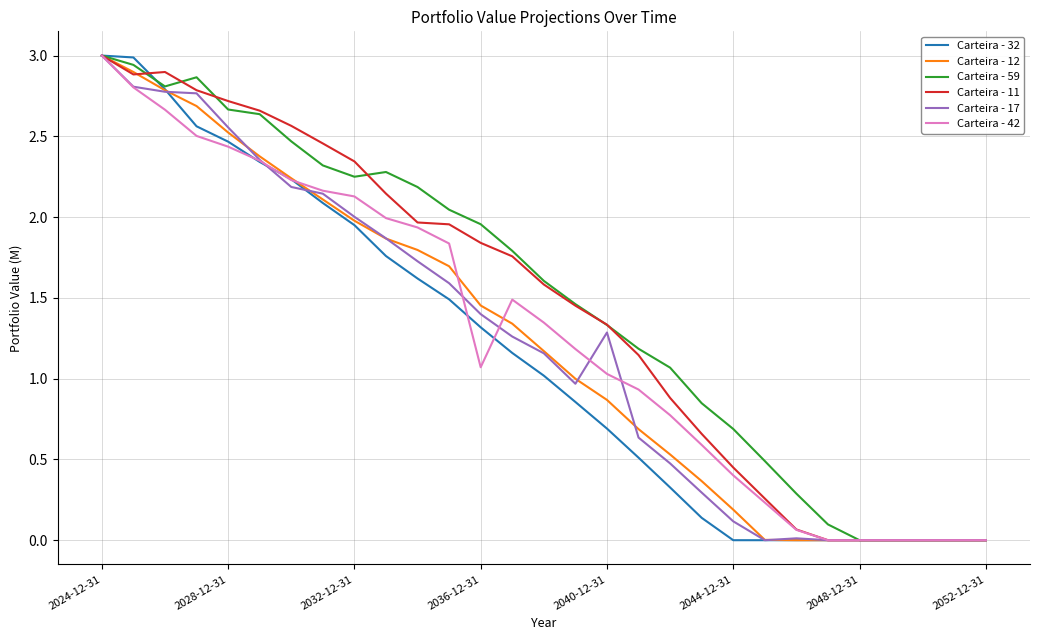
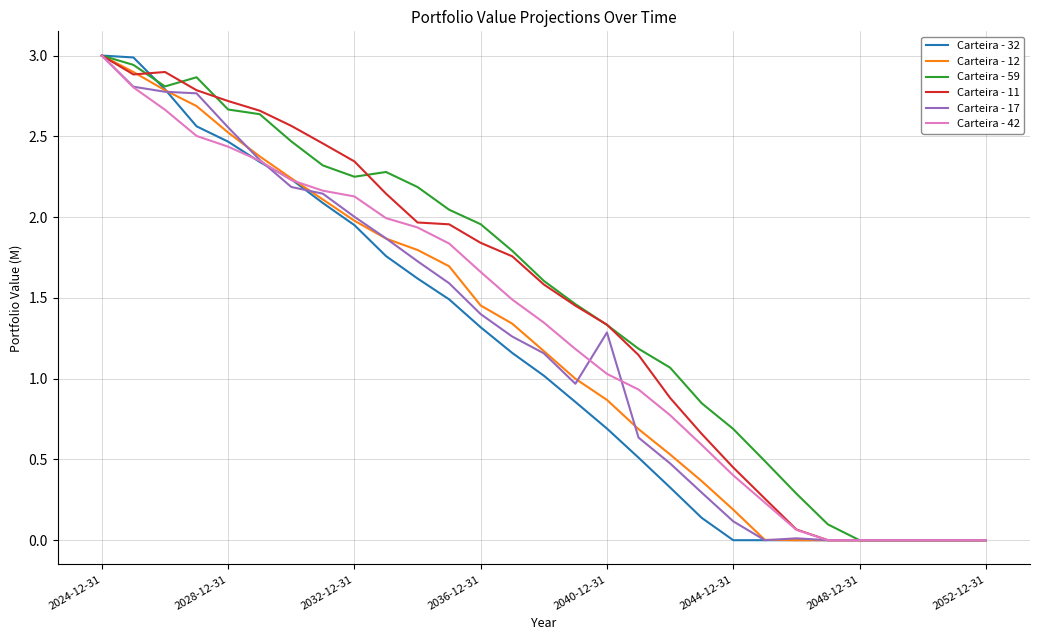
  {
    "Carteira - 32": {
      "2028-12-31": 2.47,
      "2032-12-31": 1.95,
      "2036-12-31": 1.32,
      "2040-12-31": 0.69,
      "2044-12-31": 0.00
    },
    "Carteira - 12": {
      "2028-12-31": 2.52,
      "2032-12-31": 1.98,
      "2036-12-31": 1.45,
      "2040-12-31": 0.87,
      "2044-12-31": 0.19
    },
    "Carteira - 59": {
      "2028-12-31": 2.67,
      "2032-12-31": 2.25,
      "2036-12-31": 1.96,
      "2044-12-31": 0.69
    },
    "Carteira - 11": {
      "2028-12-31": 2.72,
      "2032-12-31": 2.34,
      "2036-12-31": 1.84,
      "2044-12-31": 0.45
    },
    "Carteira - 17": {
      "2028-12-31": 2.56,
      "2032-12-31": 2.00,
      "2036-12-31": 1.40,
      "2040-12-31": 1.29,
      "2044-12-31": 0.12
    },
    "Carteira - 42": {
      "2028-12-31": 2.44,
      "2032-12-31": 2.13,
-     "2036-12-31": 1.07,
+     "2036-12-31": 1.66,
      "2040-12-31": 1.03,
      "2044-12-31": 0.40
    }
  }
